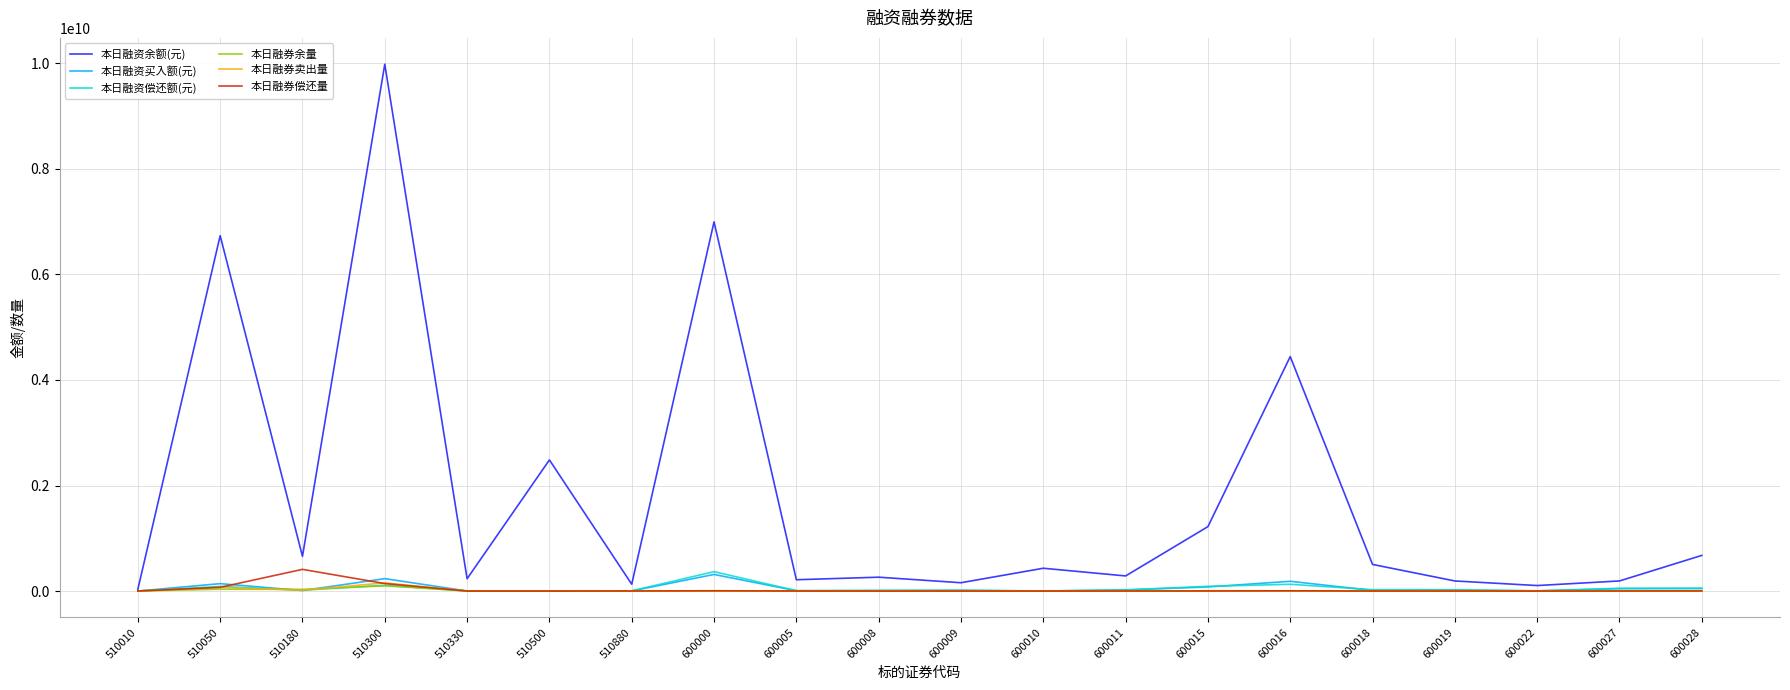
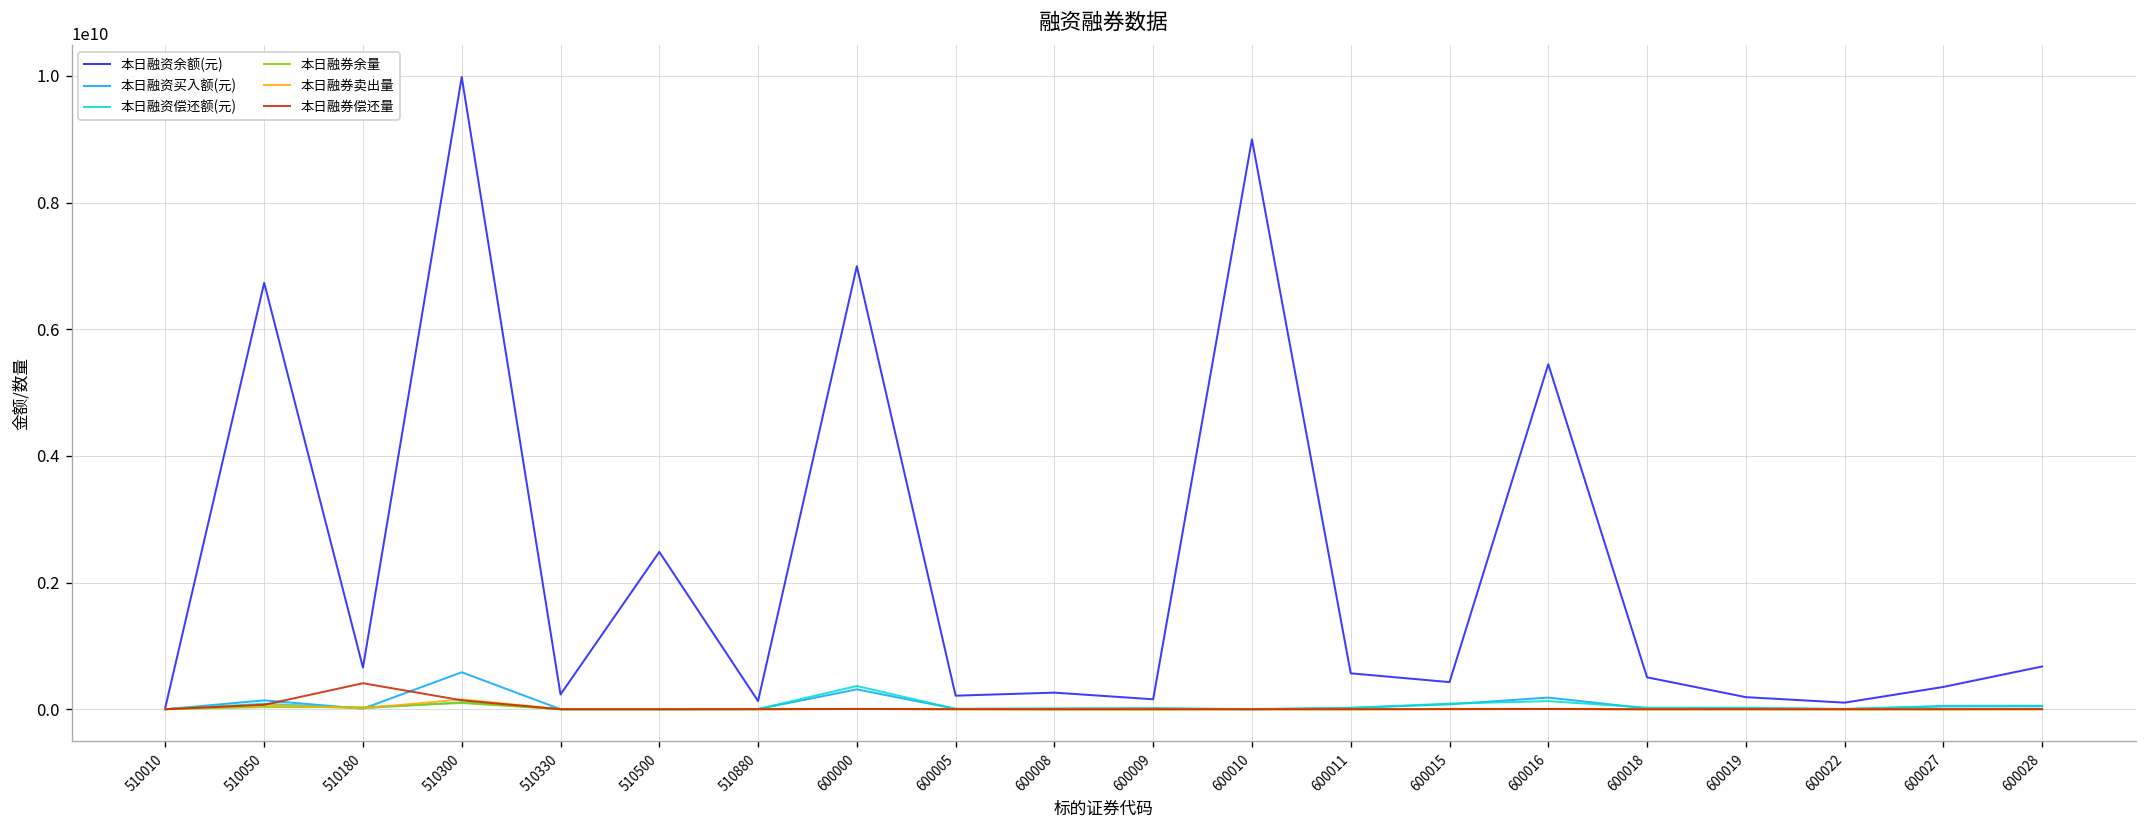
  {
    "本日融资余额(元)": {
      "510050": 6700000000,
      "510180": 700000000,
      "510300": 10000000000,
      "510330": 200000000,
      "510500": 2500000000,
      "510880": 100000000,
      "600000": 7000000000,
      "600005": 200000000,
      "600008": 300000000,
      "600009": 200000000,
-     "600010": 400000000,
-     "600011": 300000000,
-     "600015": 1200000000,
-     "600016": 4400000000,
+     "600010": 9000000000,
+     "600011": 600000000,
+     "600015": 400000000,
+     "600016": 5400000000,
      "600018": 500000000,
      "600019": 200000000,
      "600022": 100000000,
-     "600027": 200000000,
+     "600027": 400000000,
      "600028": 700000000
    },
    "本日融资买入额(元)": {
      "510050": 100000000,
-     "510300": 200000000,
+     "510300": 600000000,
      "600000": 300000000,
      "600016": 200000000
    },
    "本日融资偿还额(元)": {
      "600000": 400000000,
      "600016": 100000000
    },
    "本日融券偿还量": {
      "510180": 400000000
    }
  }
